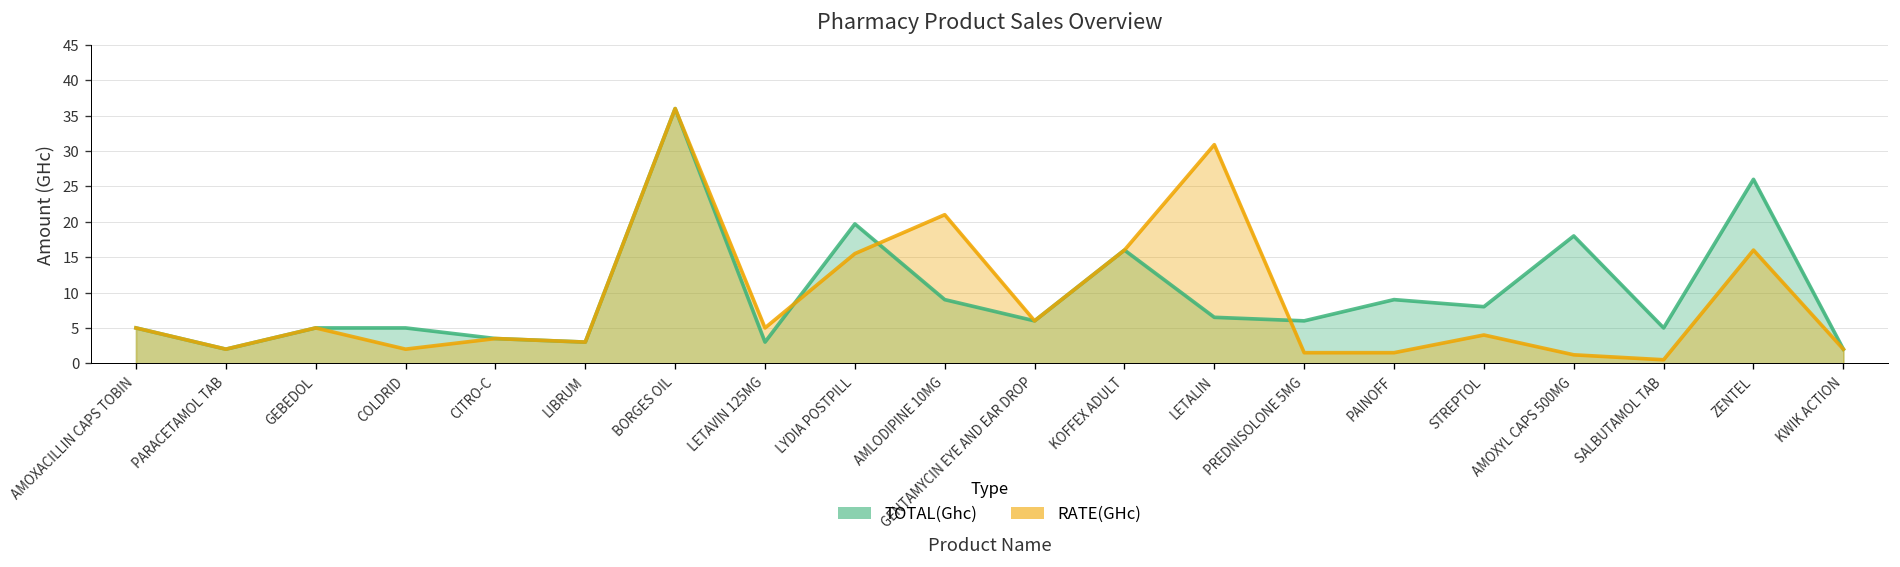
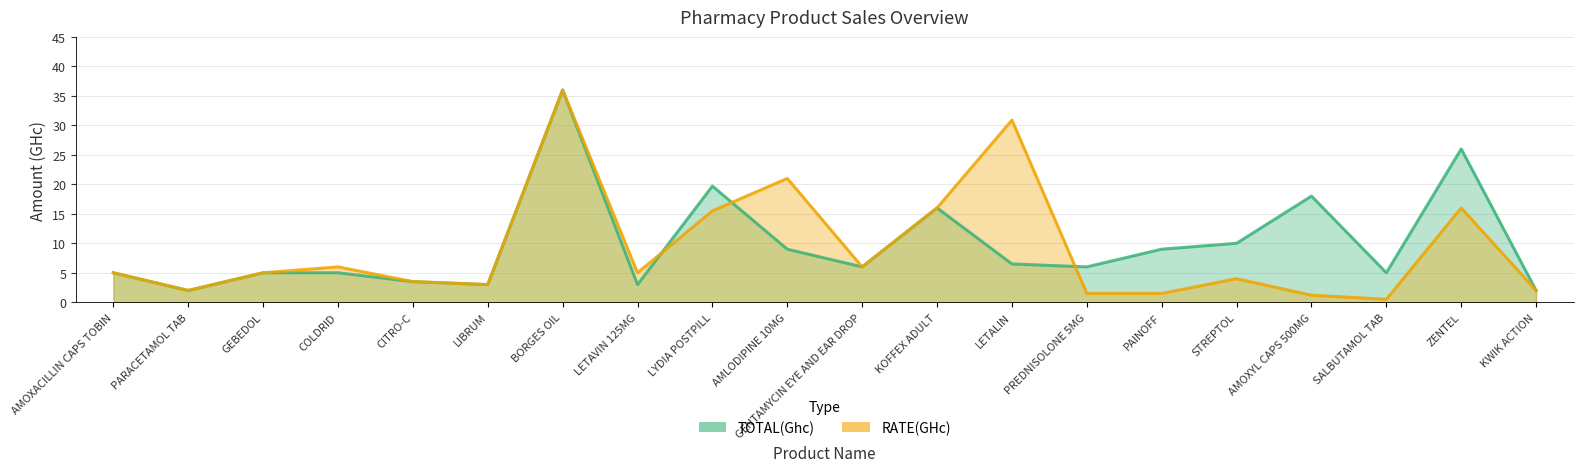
  {
    "TOTAL(Ghc)": {
      "COLDRID": 5,
      "LETAVIN 125MG": 3,
      "LYDIA POSTPILL": 20,
      "AMLODIPINE 10MG": 9,
      "LETALIN": 7,
      "PREDNISOLONE 5MG": 6,
      "PAINOFF": 9,
-     "STREPTOL": 8,
+     "STREPTOL": 10,
      "AMOXYL CAPS 500MG": 18,
      "SALBUTAMOL TAB": 5,
      "ZENTEL": 26
    },
    "RATE(GHc)": {
-     "COLDRID": 2,
+     "COLDRID": 6,
      "LETAVIN 125MG": 5,
      "LYDIA POSTPILL": 16,
      "AMLODIPINE 10MG": 21,
      "LETALIN": 31,
      "PREDNISOLONE 5MG": 2,
      "PAINOFF": 2,
      "STREPTOL": 4,
      "AMOXYL CAPS 500MG": 1,
      "SALBUTAMOL TAB": 1,
      "ZENTEL": 16
    }
  }
